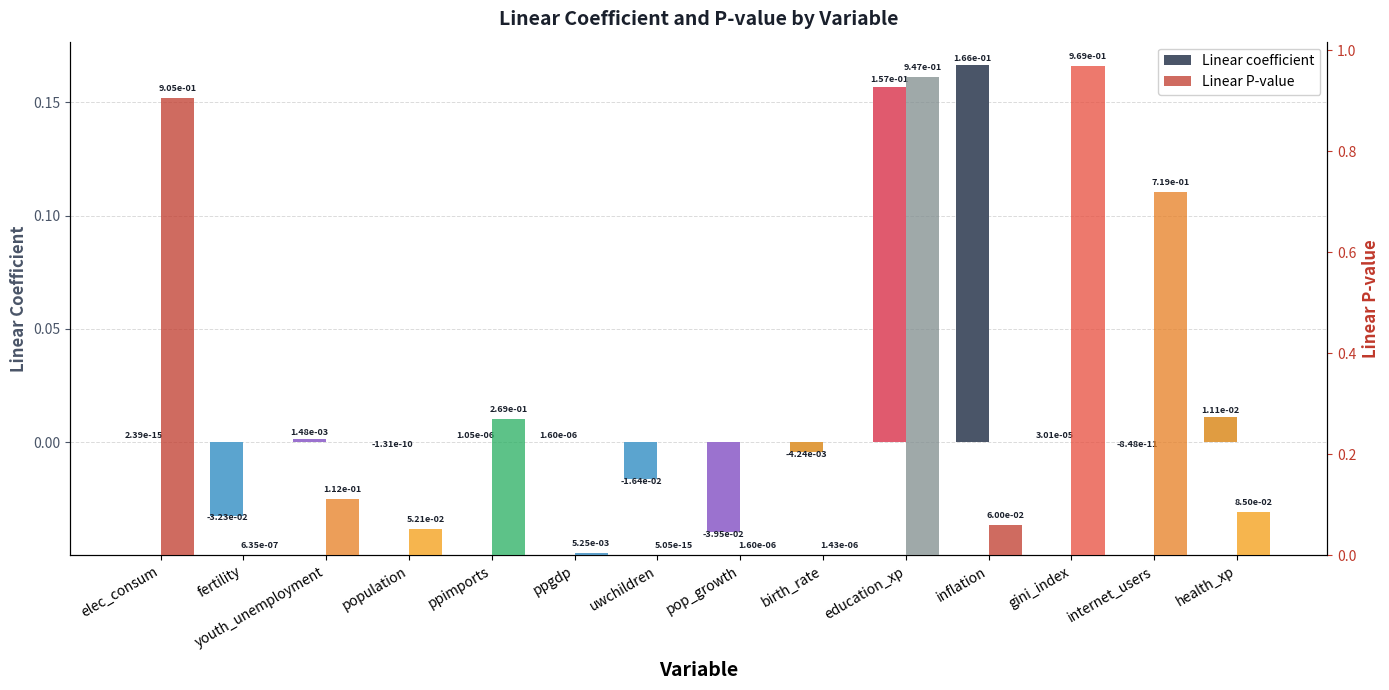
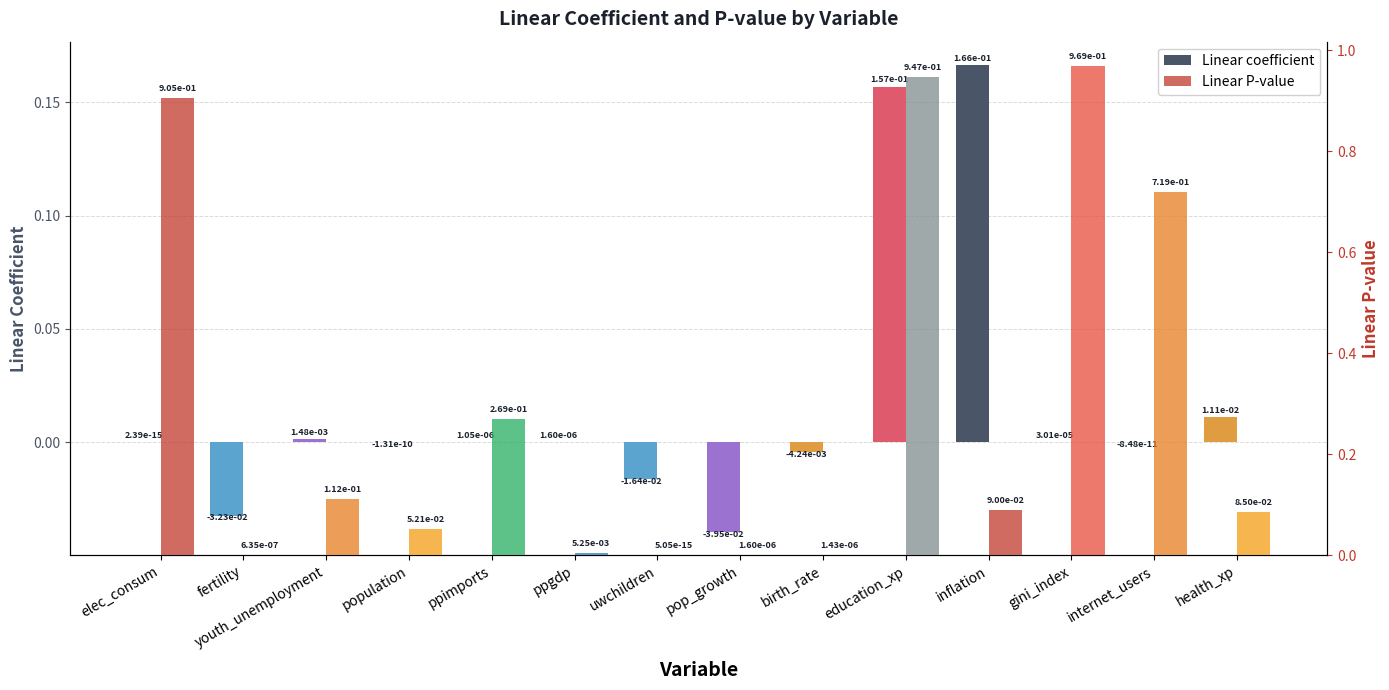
  {
    "Linear coefficient": {
      "elec_consum": "2.39e-15",
      "fertility": "-3.23e-02",
      "youth_unemployment": "1.48e-03",
      "population": "-1.31e-10",
      "ppimports": "1.05e-06",
      "ppgdp": "1.60e-06",
      "uwchildren": "-1.64e-02",
      "pop_growth": "-3.95e-02",
      "birth_rate": "-4.24e-03",
      "education_xp": "1.57e-01",
      "inflation": "1.66e-01",
      "gini_index": "3.01e-05",
      "internet_users": "-8.48e-11",
      "health_xp": "1.11e-02"
    },
    "Linear P-value": {
      "elec_consum": "9.05e-01",
      "fertility": "6.35e-07",
      "youth_unemployment": "1.12e-01",
      "population": "5.21e-02",
      "ppimports": "2.69e-01",
      "ppgdp": "5.25e-03",
      "uwchildren": "5.05e-15",
      "pop_growth": "1.60e-06",
      "birth_rate": "1.43e-06",
      "education_xp": "9.47e-01",
-     "inflation": "6.00e-02",
+     "inflation": "9.00e-02",
      "gini_index": "9.69e-01",
      "internet_users": "7.19e-01",
      "health_xp": "8.50e-02"
    }
  }
